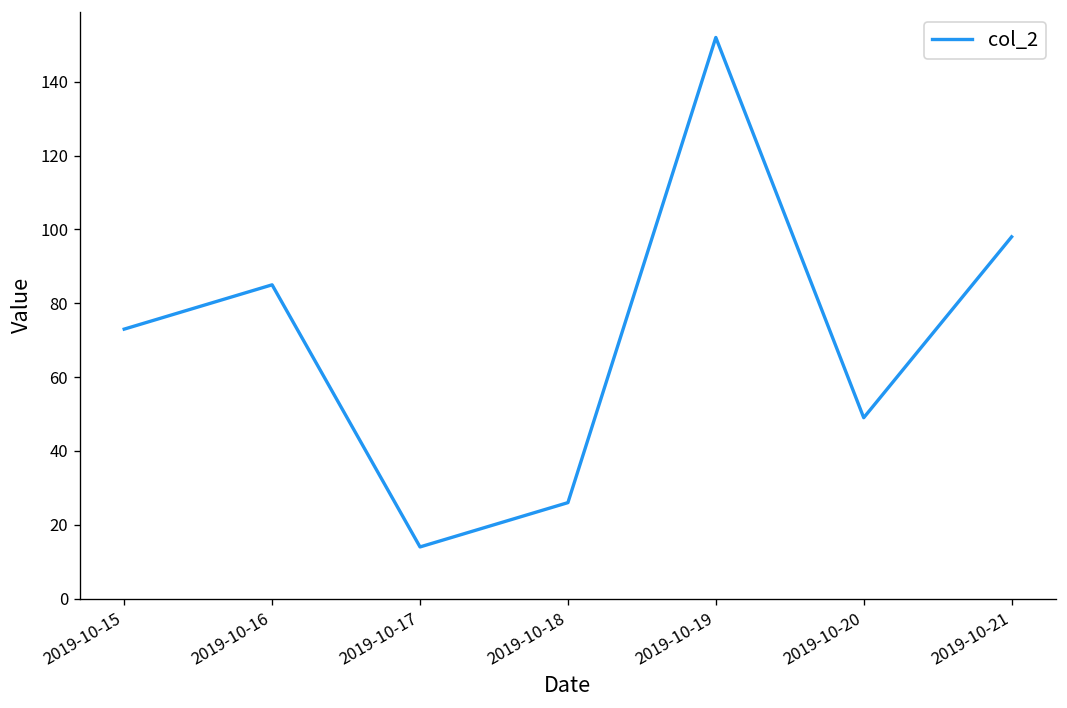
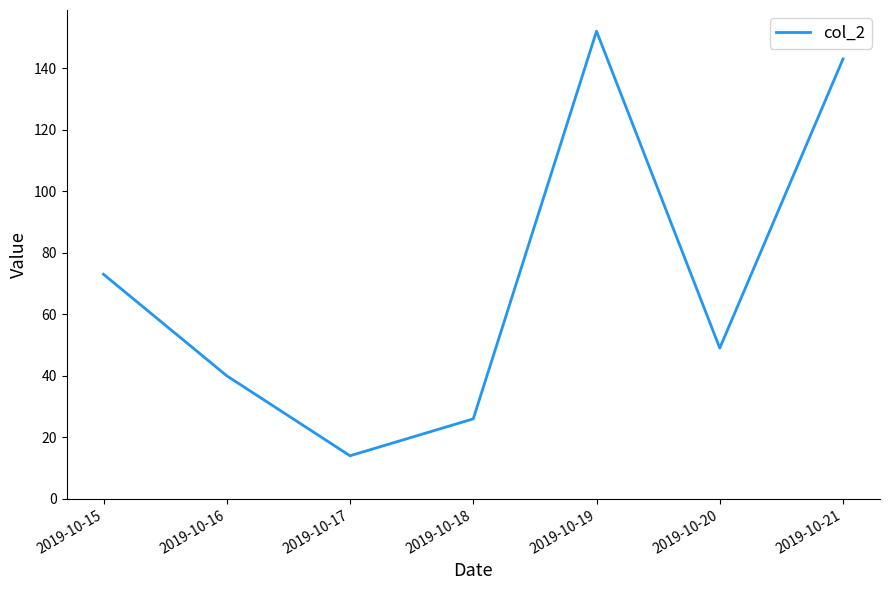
  {
    "2019-10-15": 73,
-   "2019-10-16": 85,
+   "2019-10-16": 40,
    "2019-10-17": 14,
    "2019-10-18": 26,
    "2019-10-19": 152,
    "2019-10-20": 49,
-   "2019-10-21": 98
+   "2019-10-21": 143
  }
